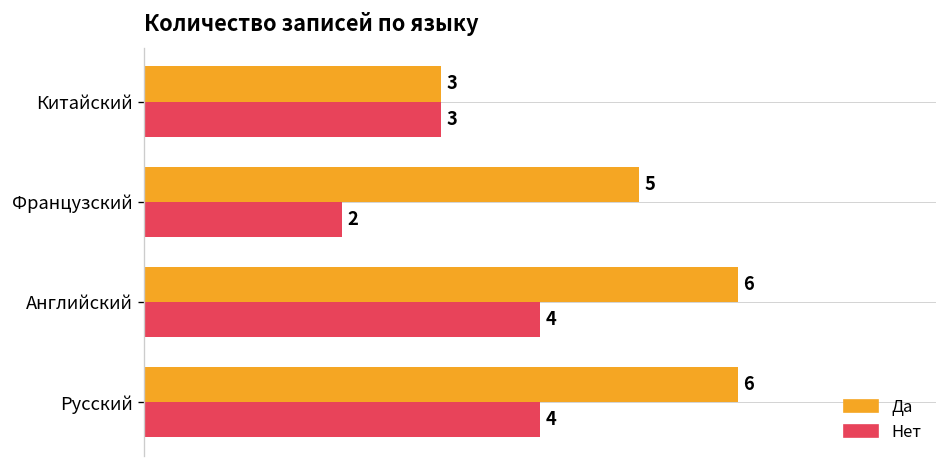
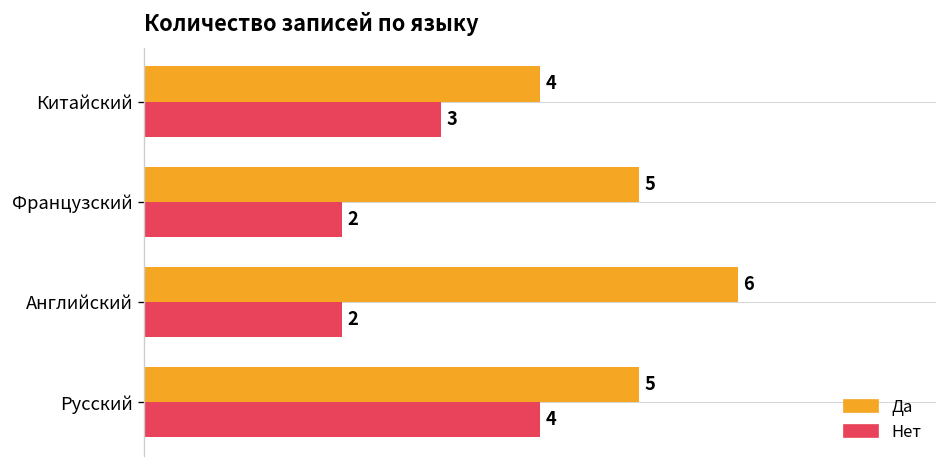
  {
    "Да": {
-     "Китайский": 3,
+     "Китайский": 4,
      "Французский": 5,
      "Английский": 6,
-     "Русский": 6
+     "Русский": 5
    },
    "Нет": {
      "Китайский": 3,
      "Французский": 2,
-     "Английский": 4,
+     "Английский": 2,
      "Русский": 4
    }
  }
